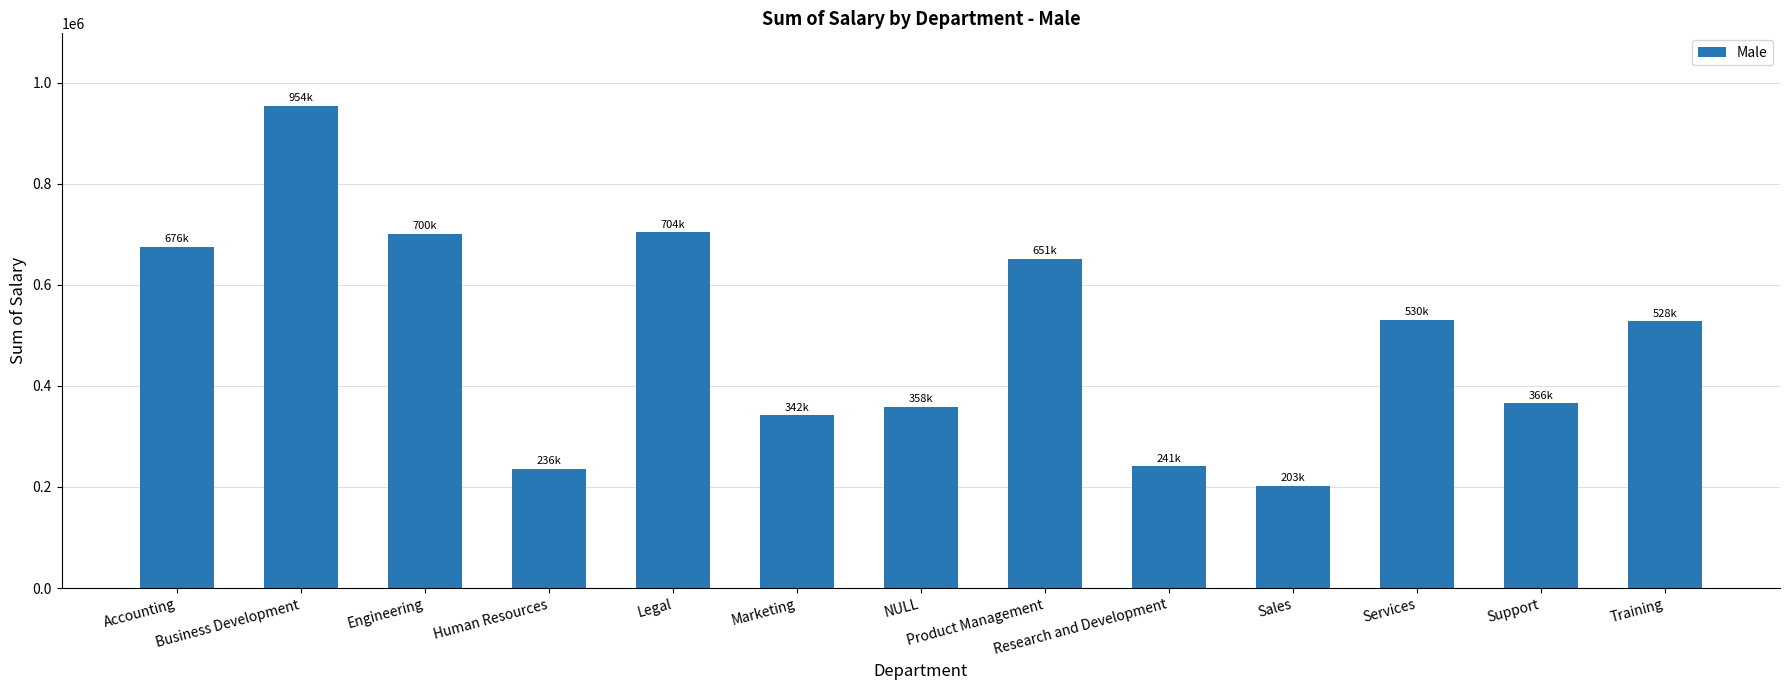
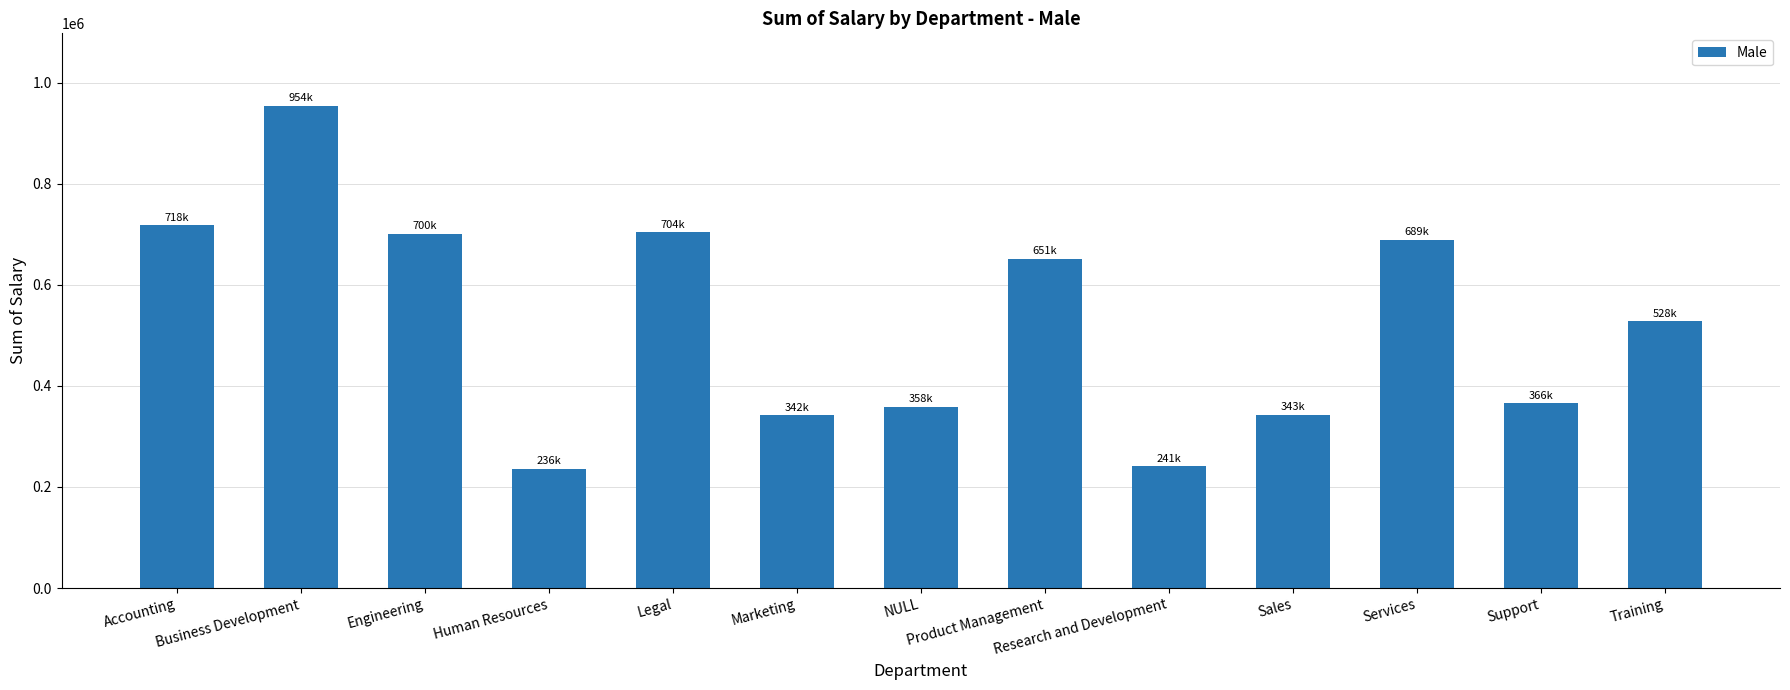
  {
-   "Accounting": "676k",
+   "Accounting": "718k",
    "Business Development": "954k",
    "Engineering": "700k",
    "Human Resources": "236k",
    "Legal": "704k",
    "Marketing": "342k",
    "NULL": "358k",
    "Product Management": "651k",
    "Research and Development": "241k",
-   "Sales": "203k",
-   "Services": "530k",
+   "Sales": "343k",
+   "Services": "689k",
    "Support": "366k",
    "Training": "528k"
  }
